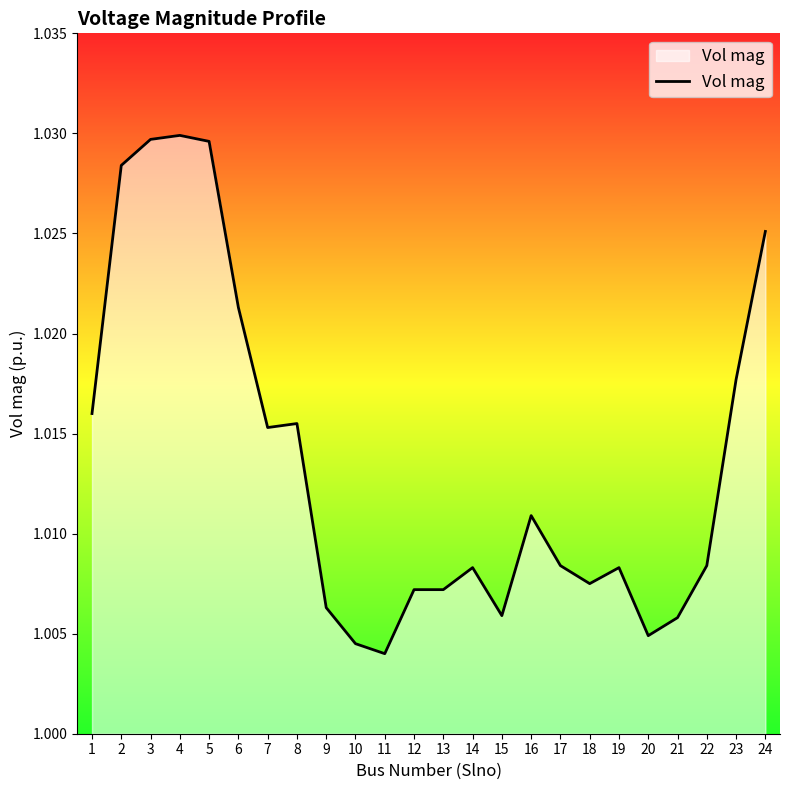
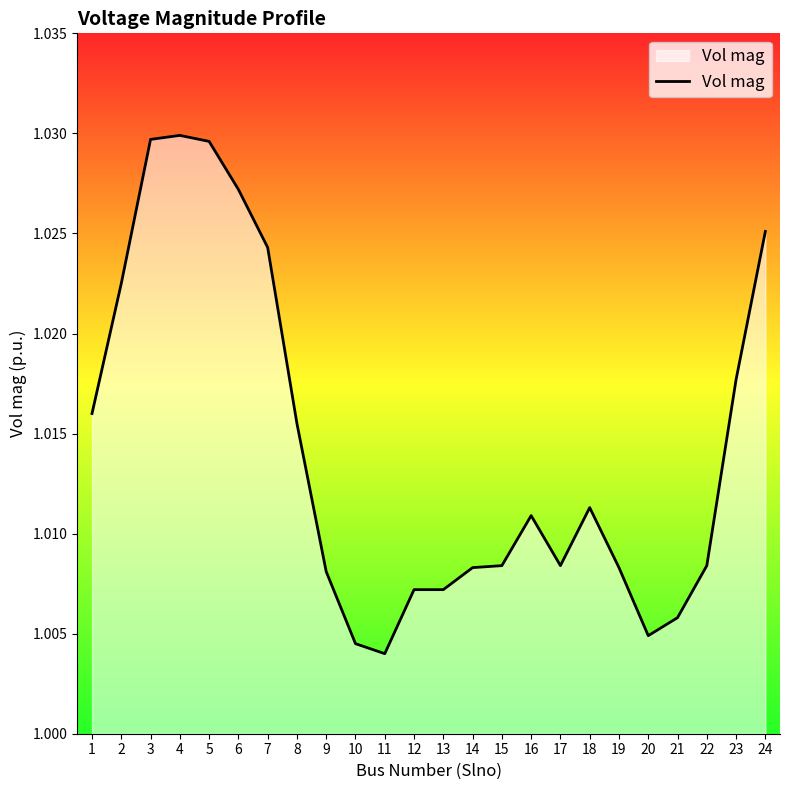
  {
    "1": 1.0160,
-   "2": 1.0284,
+   "2": 1.0225,
    "3": 1.0297,
    "4": 1.0299,
    "5": 1.0296,
-   "6": 1.0213,
-   "7": 1.0153,
+   "6": 1.0272,
+   "7": 1.0243,
    "8": 1.0155,
-   "9": 1.0063,
+   "9": 1.0081,
    "10": 1.0045,
    "11": 1.0040,
    "12": 1.0072,
    "13": 1.0072,
    "14": 1.0083,
-   "15": 1.0059,
+   "15": 1.0084,
    "16": 1.0109,
    "17": 1.0084,
-   "18": 1.0075,
+   "18": 1.0113,
    "19": 1.0083,
    "20": 1.0049,
    "21": 1.0058,
    "22": 1.0084,
    "23": 1.0177,
    "24": 1.0251
  }
